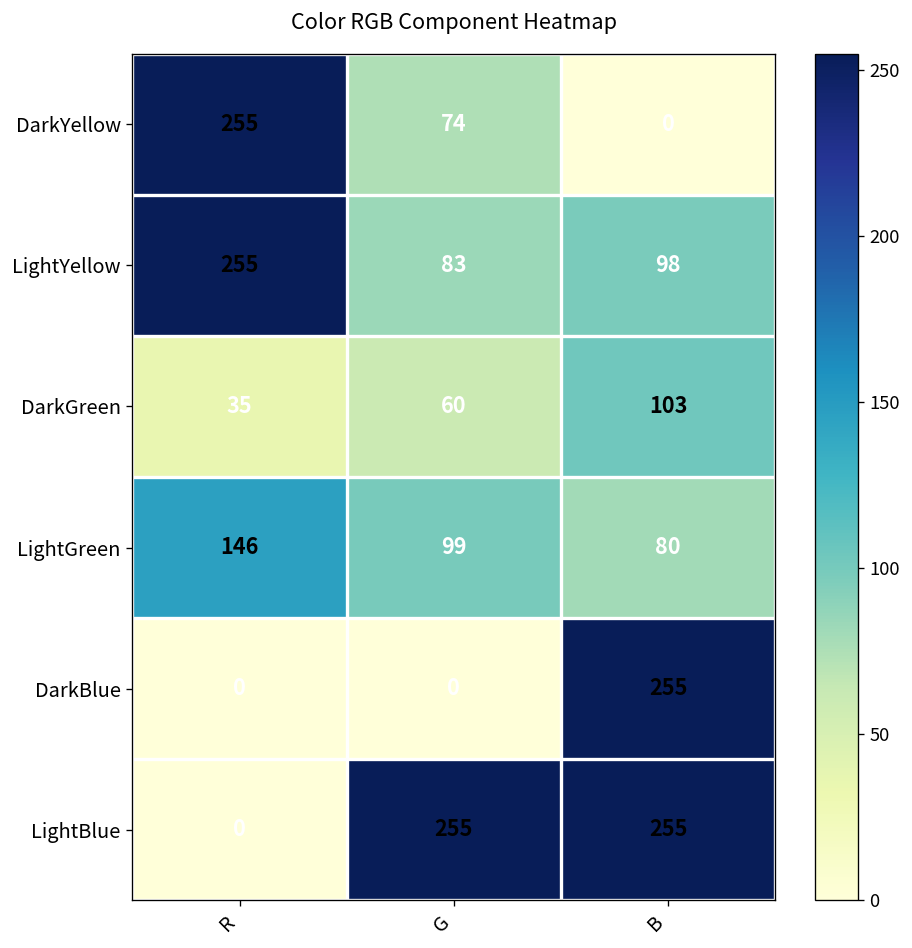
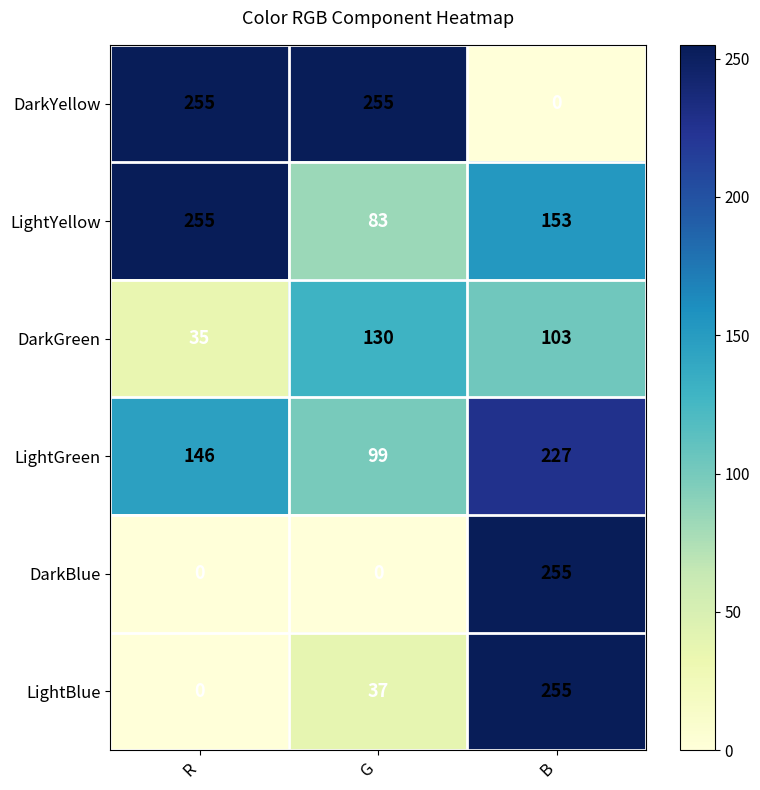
  {
    "DarkYellow": {
      "R": 255,
-     "G": 74
+     "G": 255
    },
    "LightYellow": {
      "R": 255,
      "G": 83,
-     "B": 98
+     "B": 153
    },
    "DarkGreen": {
      "R": 35,
-     "G": 60,
+     "G": 130,
      "B": 103
    },
    "LightGreen": {
      "R": 146,
      "G": 99,
-     "B": 80
+     "B": 227
    },
    "DarkBlue": {
      "B": 255
    },
    "LightBlue": {
-     "G": 255,
+     "G": 37,
      "B": 255
    }
  }
